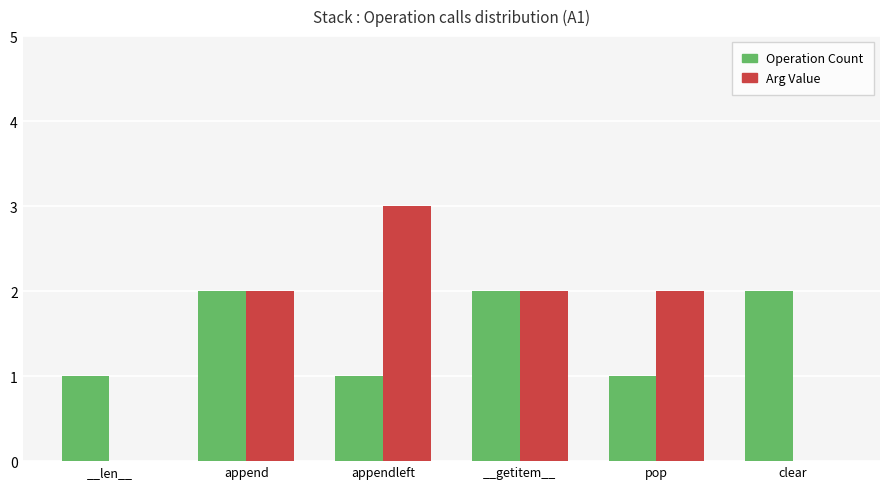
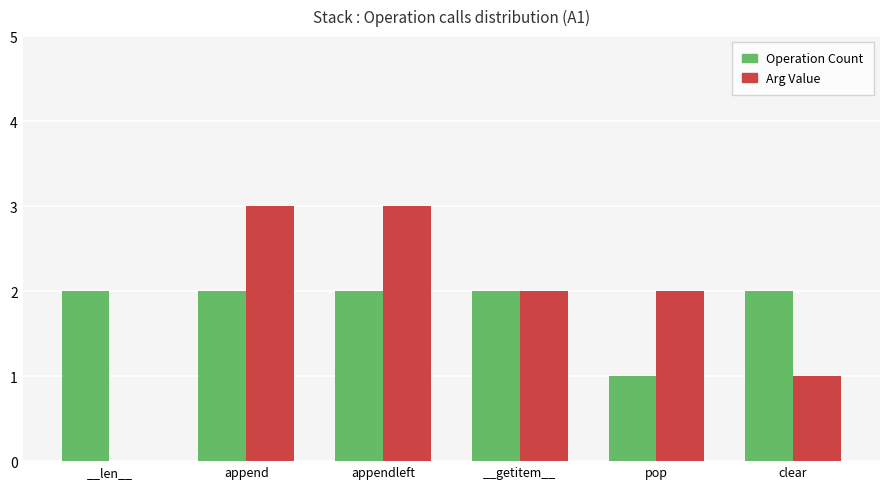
  {
    "Operation Count": {
-     "__len__": 1,
+     "__len__": 2,
      "append": 2,
-     "appendleft": 1,
+     "appendleft": 2,
      "__getitem__": 2,
      "pop": 1,
      "clear": 2
    },
    "Arg Value": {
      "__len__": 0,
-     "append": 2,
+     "append": 3,
      "appendleft": 3,
      "__getitem__": 2,
      "pop": 2,
-     "clear": 0
+     "clear": 1
    }
  }
